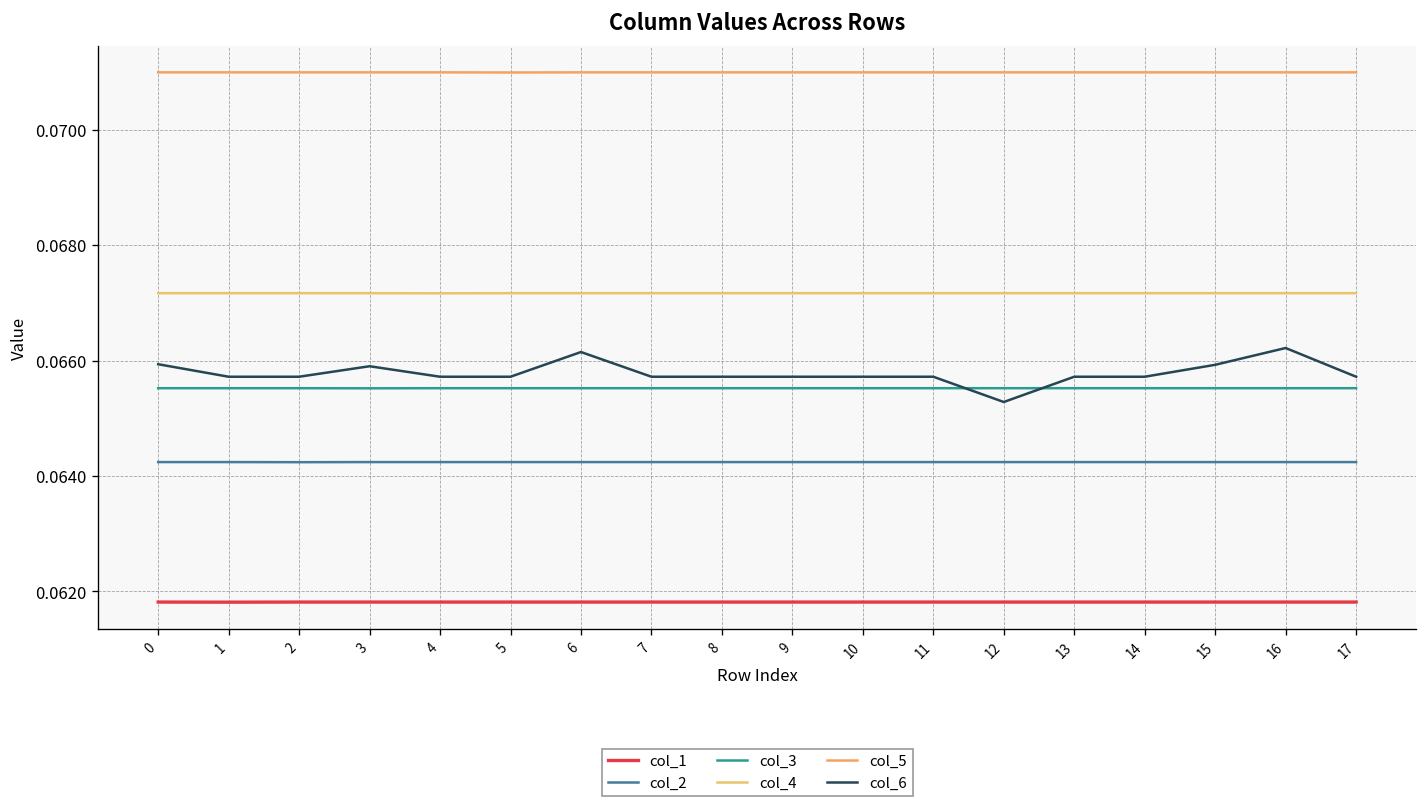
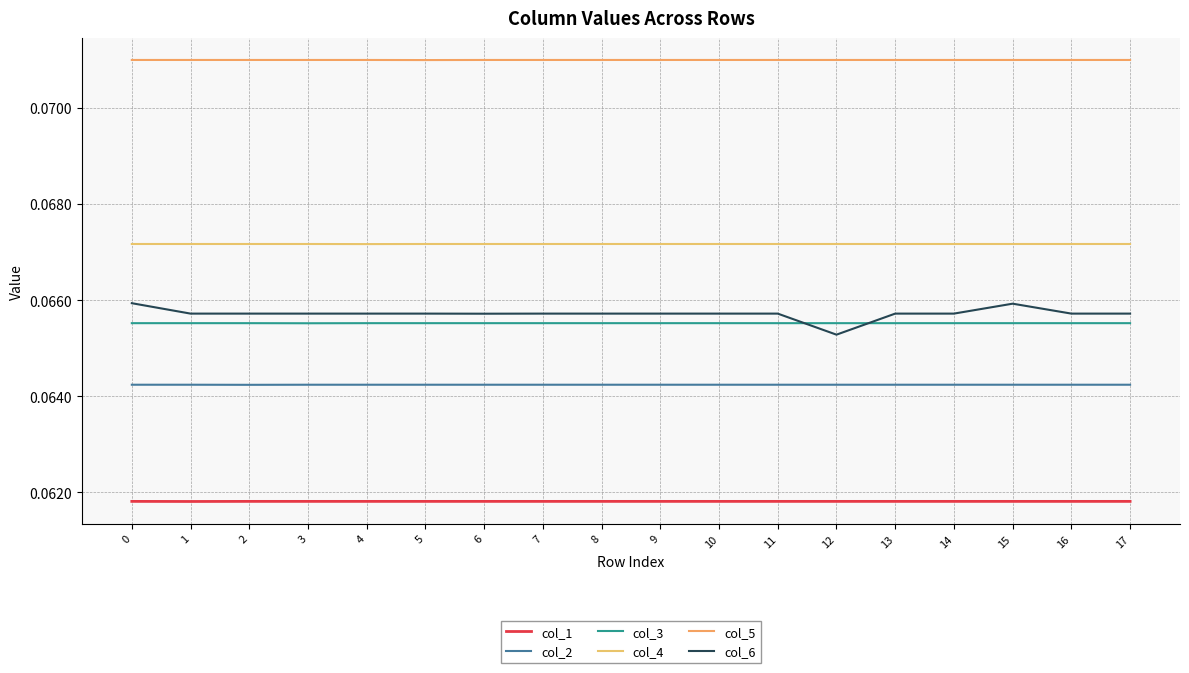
  {
    "col_1": {
      "0": 0.0618,
      "1": 0.0618,
      "2": 0.0618,
      "3": 0.0618,
      "4": 0.0618,
      "5": 0.0618,
      "6": 0.0618,
      "7": 0.0618,
      "8": 0.0618,
      "9": 0.0618,
      "10": 0.0618,
      "11": 0.0618,
      "12": 0.0618,
      "13": 0.0618,
      "14": 0.0618,
      "15": 0.0618,
      "16": 0.0618,
      "17": 0.0618
    },
    "col_6": {
      "0": 0.0659,
      "1": 0.0657,
      "2": 0.0657,
-     "3": 0.0659,
+     "3": 0.0657,
      "4": 0.0657,
      "5": 0.0657,
-     "6": 0.0661,
+     "6": 0.0657,
      "7": 0.0657,
      "8": 0.0657,
      "9": 0.0657,
      "10": 0.0657,
      "11": 0.0657,
      "12": 0.0653,
      "13": 0.0657,
      "14": 0.0657,
      "15": 0.0659,
-     "16": 0.0662,
+     "16": 0.0657,
      "17": 0.0657
    }
  }
